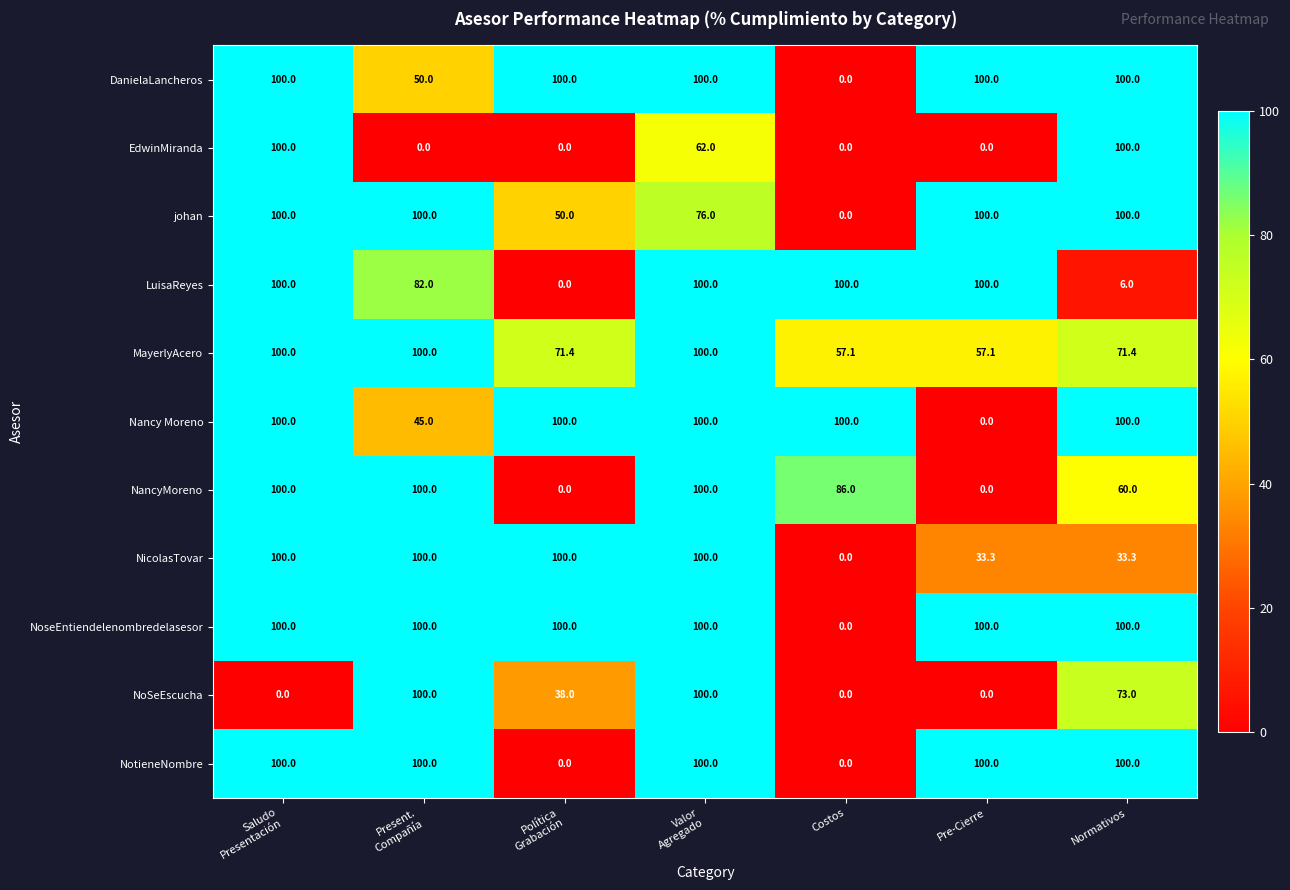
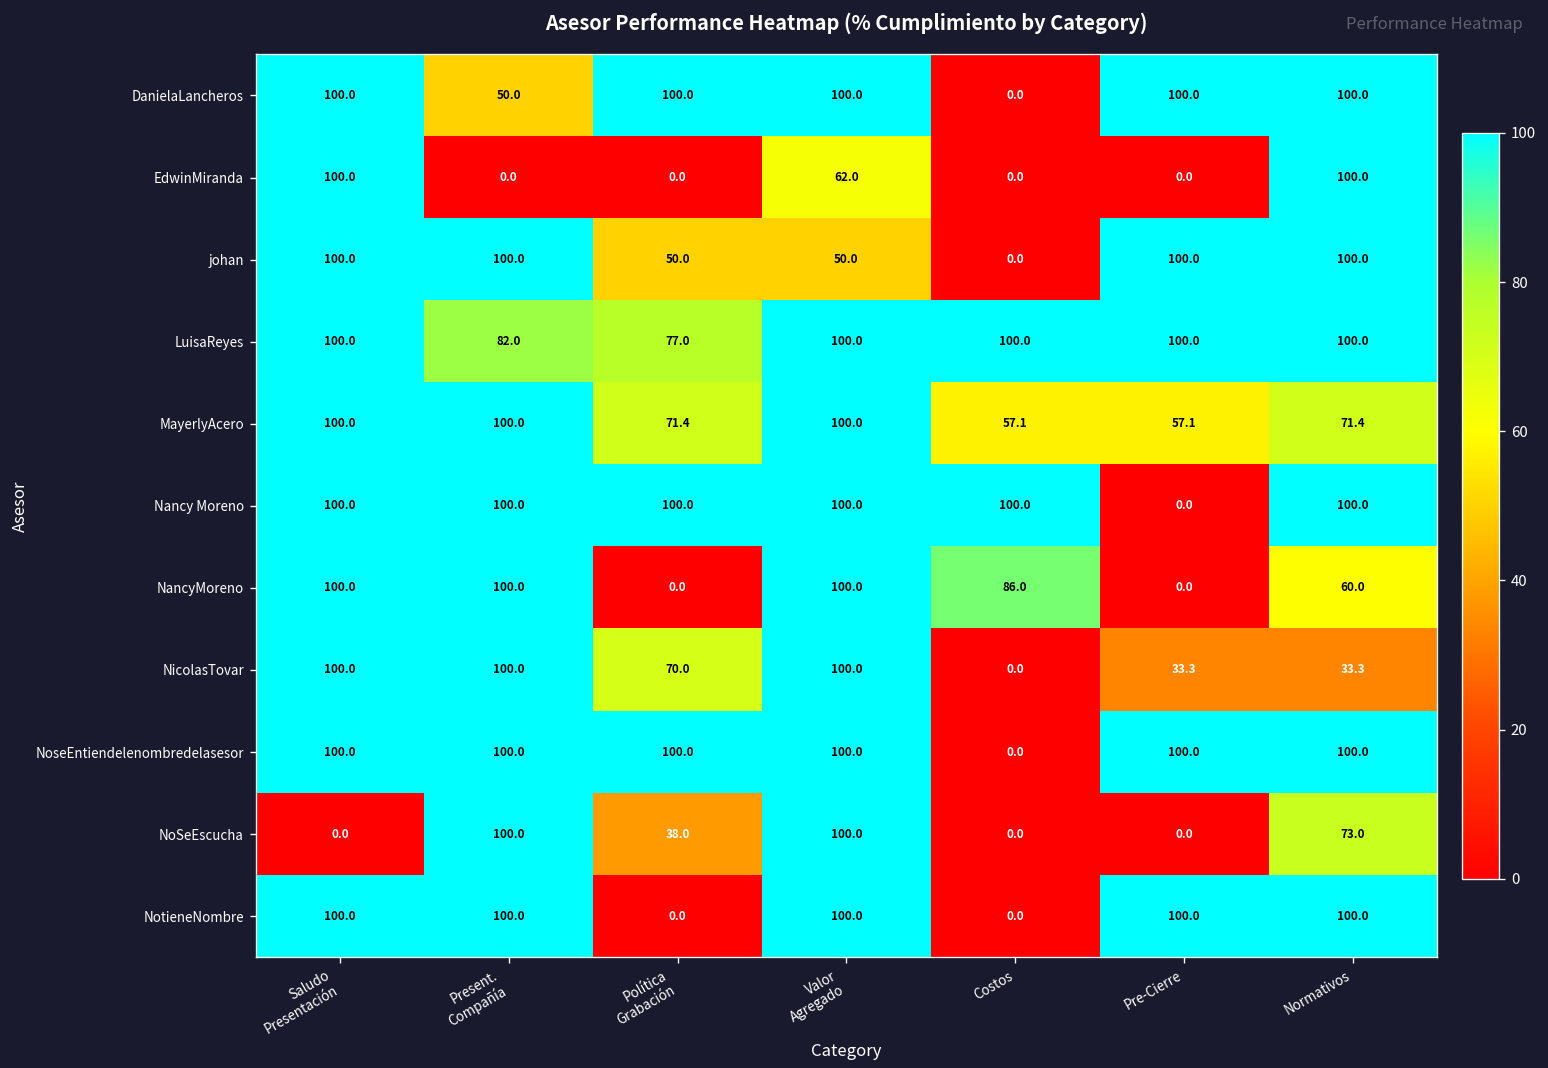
  {
    "DanielaLancheros": {
      "Saludo Presentación": 100.0,
      "Present. Compañía": 50.0,
      "Política Grabación": 100.0,
      "Valor Agregado": 100.0,
      "Costos": 0.0,
      "Pre-Cierre": 100.0,
      "Normativos": 100.0
    },
    "EdwinMiranda": {
      "Saludo Presentación": 100.0,
      "Present. Compañía": 0.0,
      "Política Grabación": 0.0,
      "Valor Agregado": 62.0,
      "Costos": 0.0,
      "Pre-Cierre": 0.0,
      "Normativos": 100.0
    },
    "johan": {
      "Saludo Presentación": 100.0,
      "Present. Compañía": 100.0,
      "Política Grabación": 50.0,
-     "Valor Agregado": 76.0,
+     "Valor Agregado": 50.0,
      "Costos": 0.0,
      "Pre-Cierre": 100.0,
      "Normativos": 100.0
    },
    "LuisaReyes": {
      "Saludo Presentación": 100.0,
      "Present. Compañía": 82.0,
-     "Política Grabación": 0.0,
+     "Política Grabación": 77.0,
      "Valor Agregado": 100.0,
      "Costos": 100.0,
      "Pre-Cierre": 100.0,
-     "Normativos": 6.0
+     "Normativos": 100.0
    },
    "MayerlyAcero": {
      "Saludo Presentación": 100.0,
      "Present. Compañía": 100.0,
      "Política Grabación": 71.4,
      "Valor Agregado": 100.0,
      "Costos": 57.1,
      "Pre-Cierre": 57.1,
      "Normativos": 71.4
    },
    "Nancy Moreno": {
      "Saludo Presentación": 100.0,
-     "Present. Compañía": 45.0,
+     "Present. Compañía": 100.0,
      "Política Grabación": 100.0,
      "Valor Agregado": 100.0,
      "Costos": 100.0,
      "Pre-Cierre": 0.0,
      "Normativos": 100.0
    },
    "NancyMoreno": {
      "Saludo Presentación": 100.0,
      "Present. Compañía": 100.0,
      "Política Grabación": 0.0,
      "Valor Agregado": 100.0,
      "Costos": 86.0,
      "Pre-Cierre": 0.0,
      "Normativos": 60.0
    },
    "NicolasTovar": {
      "Saludo Presentación": 100.0,
      "Present. Compañía": 100.0,
-     "Política Grabación": 100.0,
+     "Política Grabación": 70.0,
      "Valor Agregado": 100.0,
      "Costos": 0.0,
      "Pre-Cierre": 33.3,
      "Normativos": 33.3
    },
    "NoseEntiendelenombredelasesor": {
      "Saludo Presentación": 100.0,
      "Present. Compañía": 100.0,
      "Política Grabación": 100.0,
      "Valor Agregado": 100.0,
      "Costos": 0.0,
      "Pre-Cierre": 100.0,
      "Normativos": 100.0
    },
    "NoSeEscucha": {
      "Saludo Presentación": 0.0,
      "Present. Compañía": 100.0,
      "Política Grabación": 38.0,
      "Valor Agregado": 100.0,
      "Costos": 0.0,
      "Pre-Cierre": 0.0,
      "Normativos": 73.0
    },
    "NotieneNombre": {
      "Saludo Presentación": 100.0,
      "Present. Compañía": 100.0,
      "Política Grabación": 0.0,
      "Valor Agregado": 100.0,
      "Costos": 0.0,
      "Pre-Cierre": 100.0,
      "Normativos": 100.0
    }
  }
